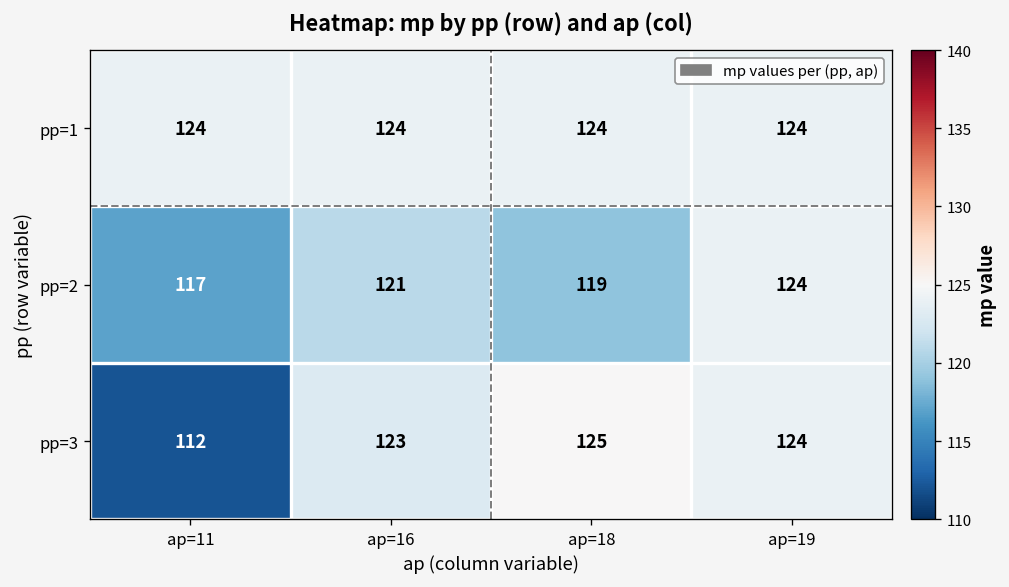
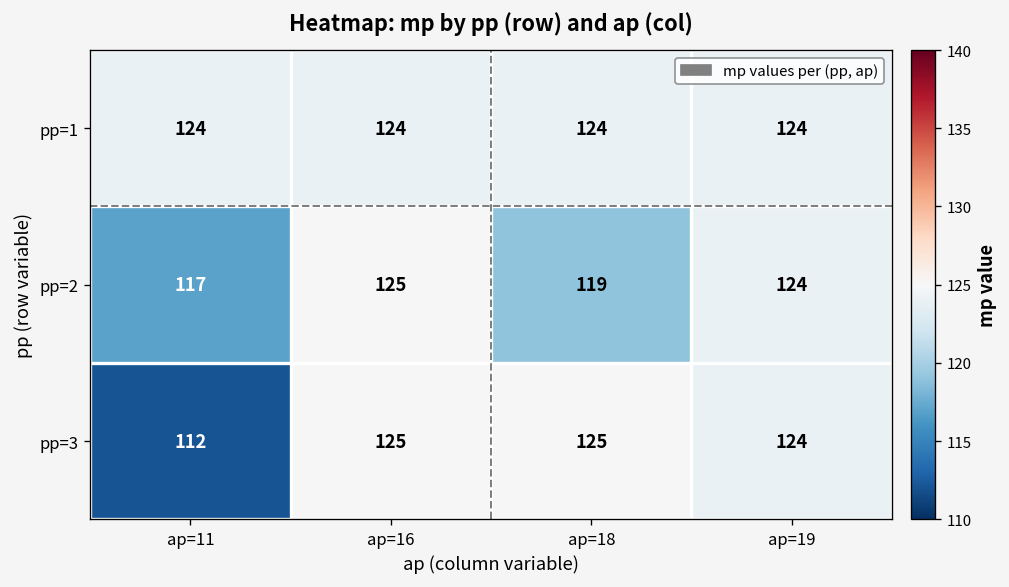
  {
    "pp=1": {
      "ap=11": 124,
      "ap=16": 124,
      "ap=18": 124,
      "ap=19": 124
    },
    "pp=2": {
      "ap=11": 117,
-     "ap=16": 121,
+     "ap=16": 125,
      "ap=18": 119,
      "ap=19": 124
    },
    "pp=3": {
      "ap=11": 112,
-     "ap=16": 123,
+     "ap=16": 125,
      "ap=18": 125,
      "ap=19": 124
    }
  }
